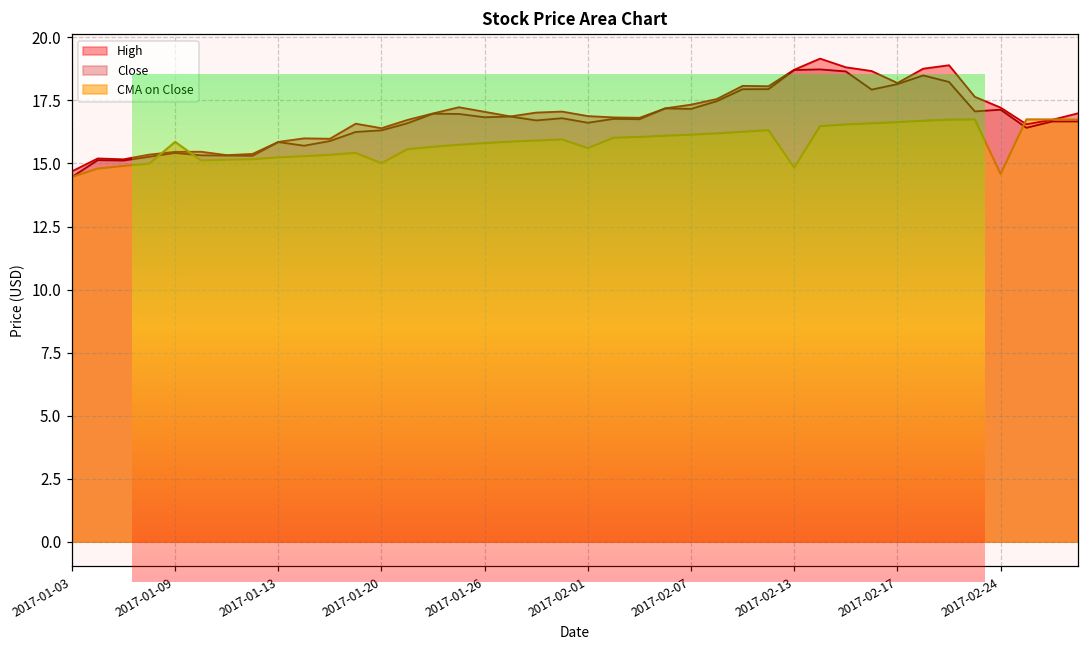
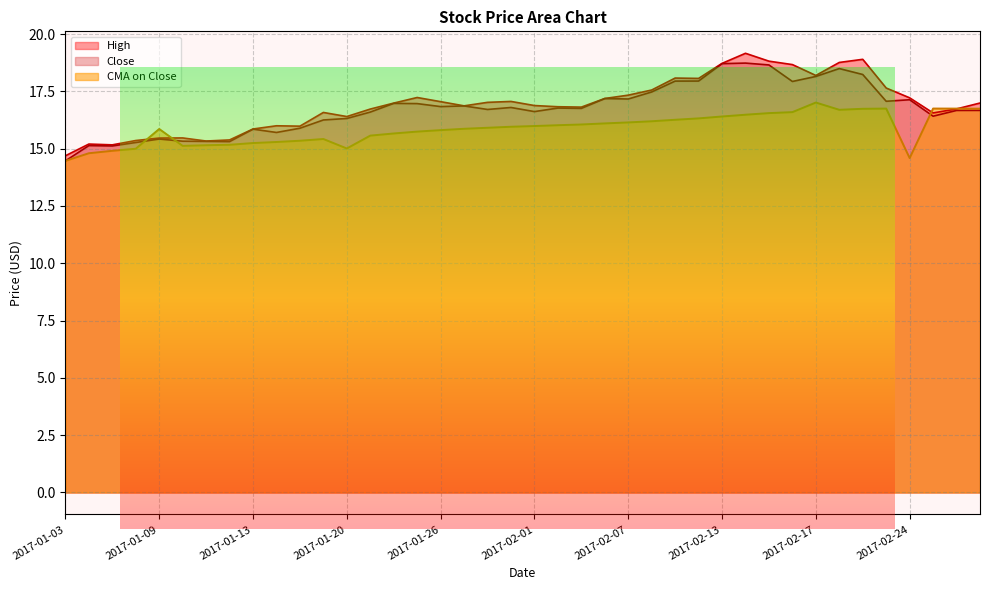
  {
    "Stock Price Area Chart": {
      "CMA on Close": {
        "2017-01-09": 15.9,
        "2017-01-13": 15.2,
        "2017-01-20": 15.0,
        "2017-01-26": 15.8,
-       "2017-02-01": 15.6,
+       "2017-02-01": 16.0,
        "2017-02-07": 16.1,
-       "2017-02-13": 14.8,
-       "2017-02-17": 16.6,
+       "2017-02-13": 16.4,
+       "2017-02-17": 17.0,
        "2017-02-24": 14.6
      }
    }
  }
